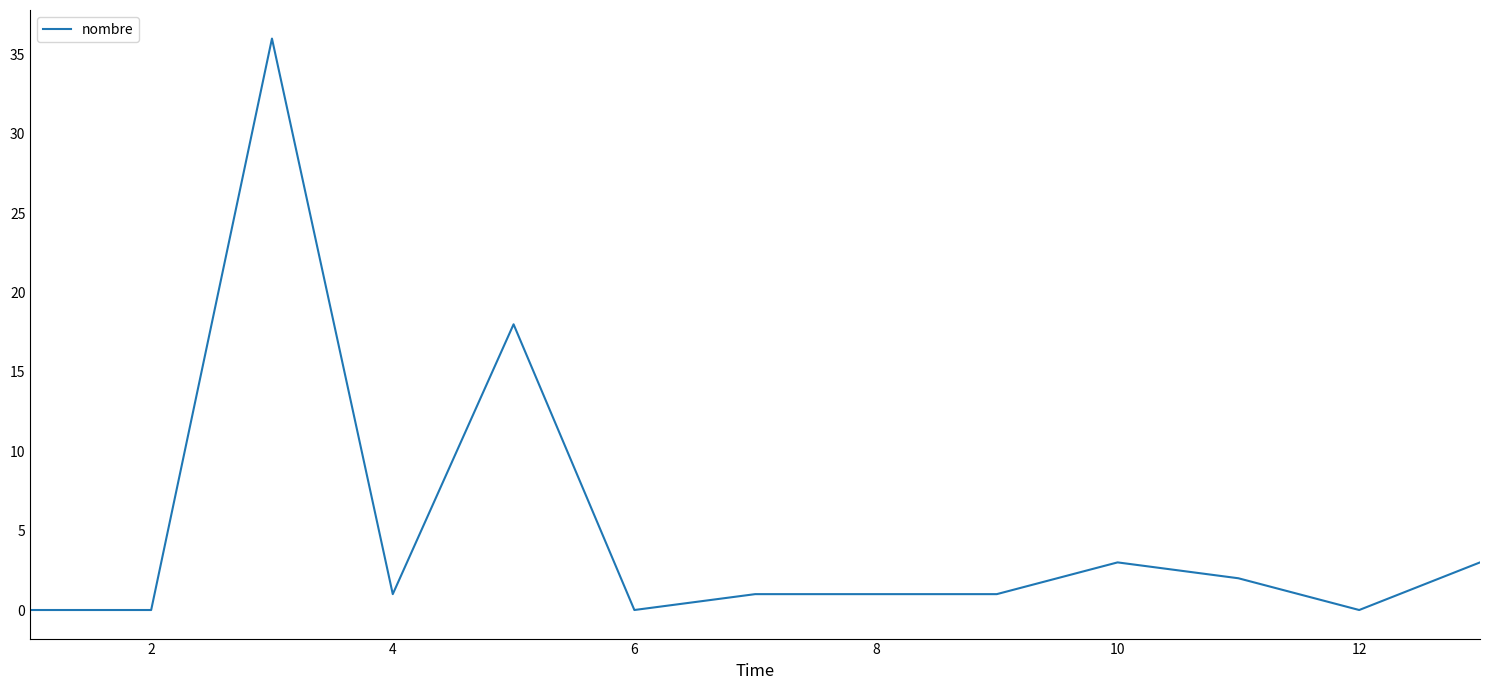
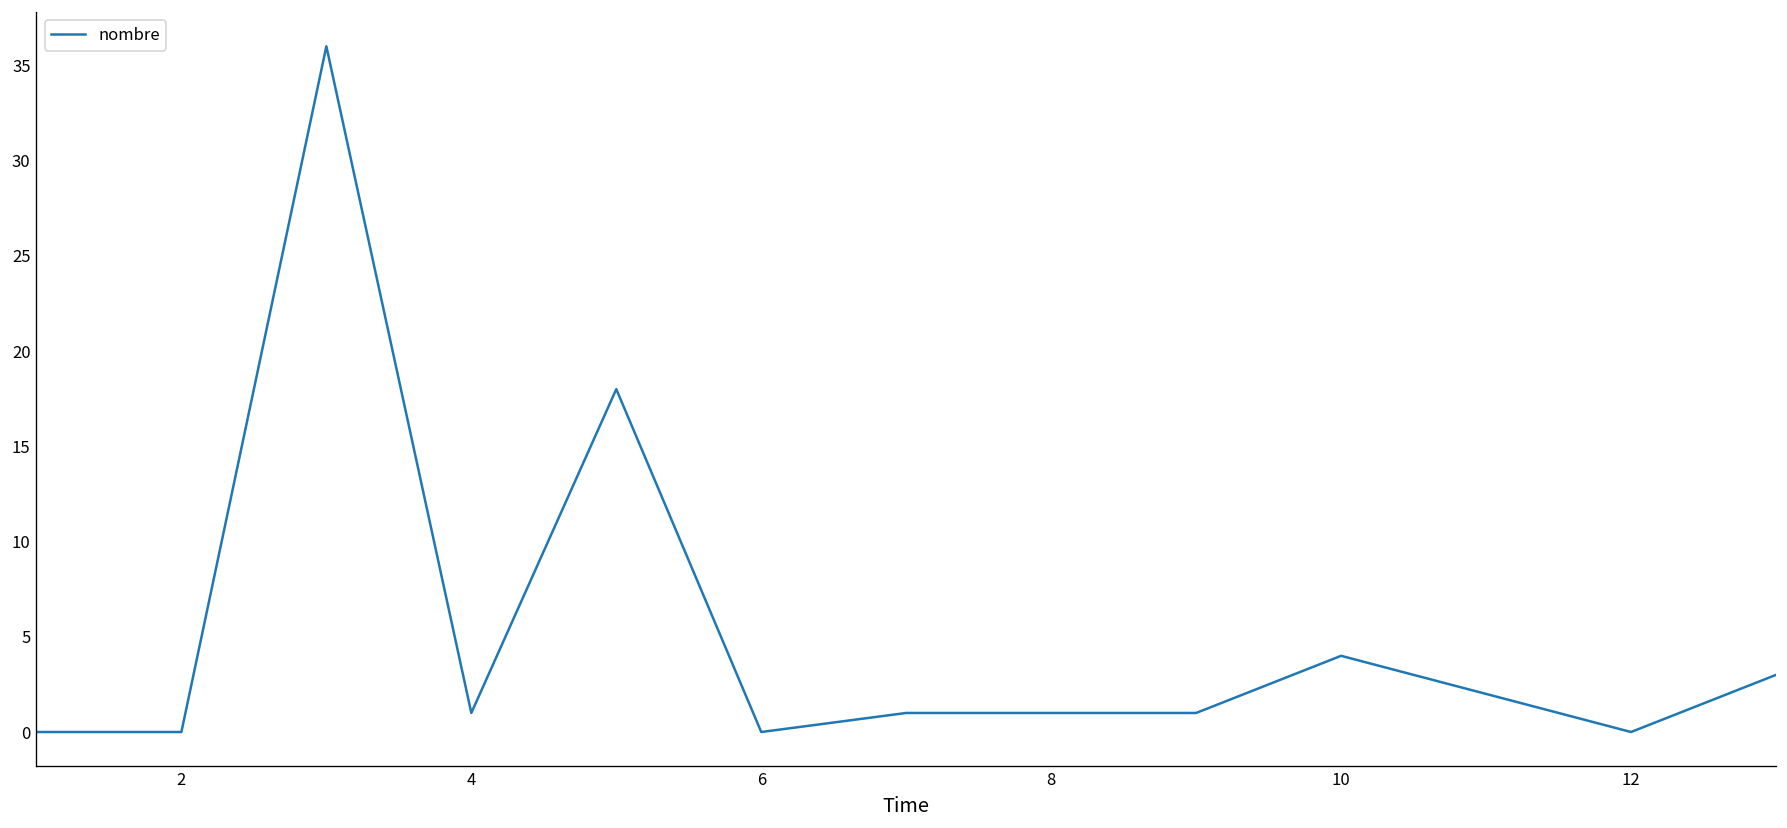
  {
    "2": 0,
    "4": 1,
    "6": 0,
    "8": 1,
-   "10": 3,
+   "10": 4,
    "12": 0
  }
